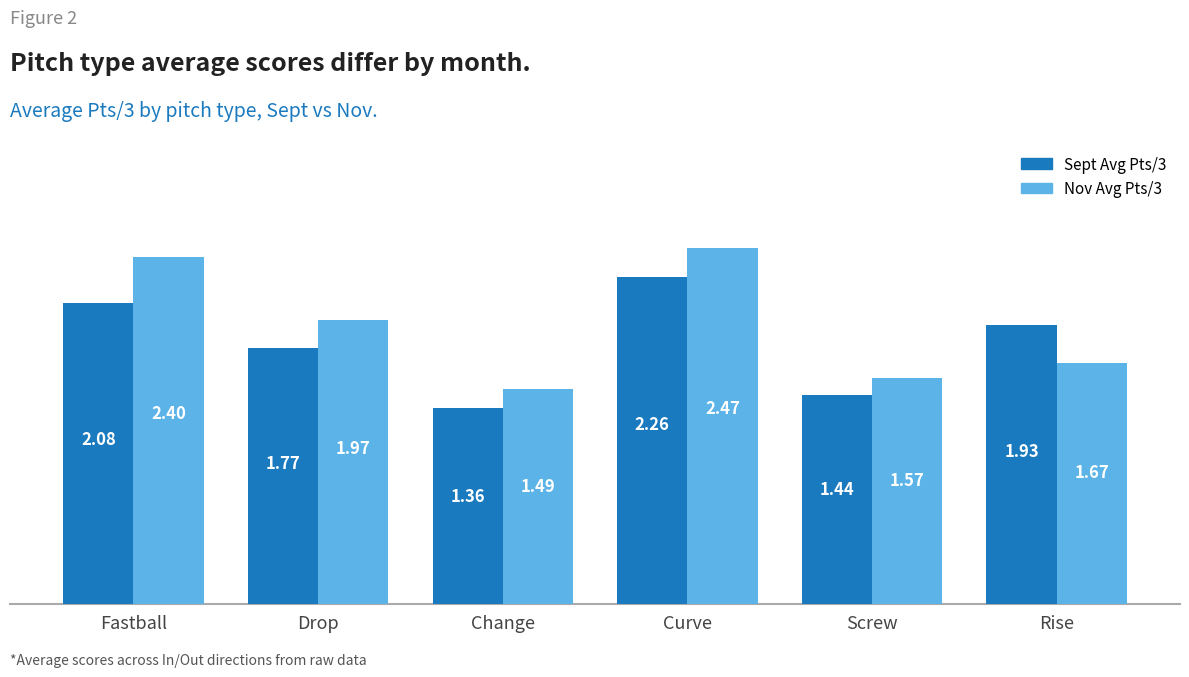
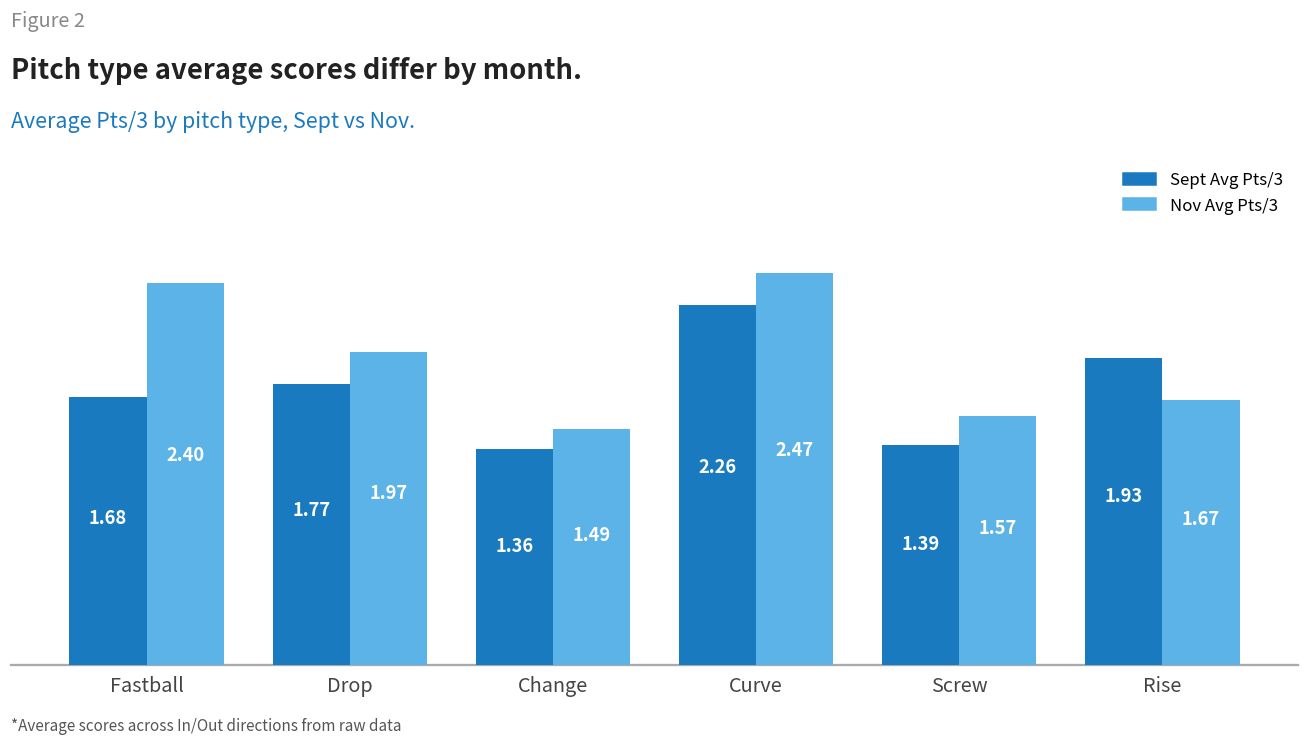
  {
    "Sept Avg Pts/3": {
-     "Fastball": 2.08,
+     "Fastball": 1.68,
      "Drop": 1.77,
      "Change": 1.36,
      "Curve": 2.26,
-     "Screw": 1.44,
+     "Screw": 1.39,
      "Rise": 1.93
    },
    "Nov Avg Pts/3": {
      "Fastball": 2.40,
      "Drop": 1.97,
      "Change": 1.49,
      "Curve": 2.47,
      "Screw": 1.57,
      "Rise": 1.67
    }
  }
